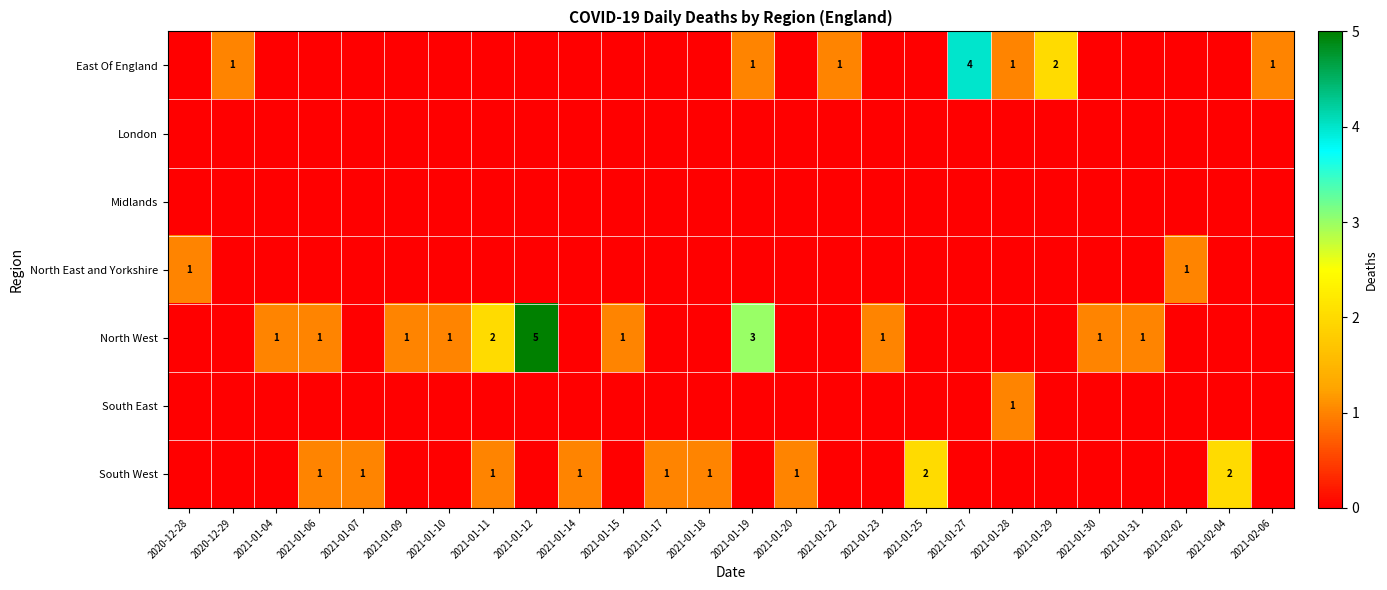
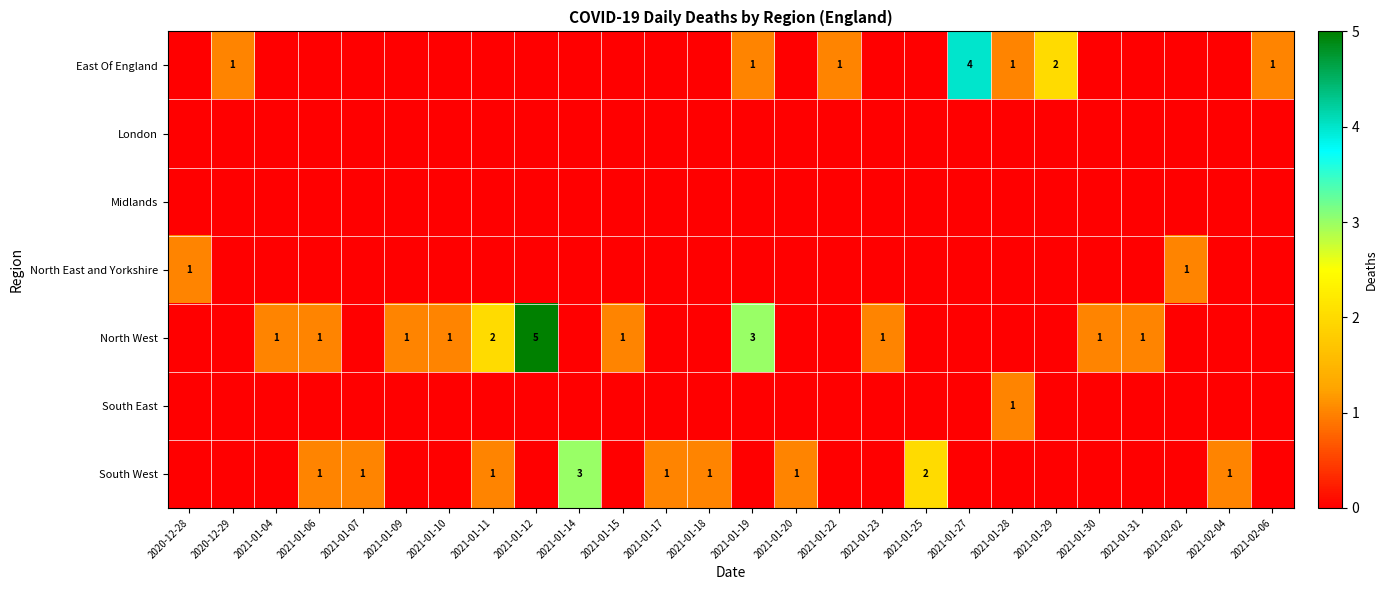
  {
    "East Of England": {
      "2020-12-29": 1,
      "2021-01-19": 1,
      "2021-01-22": 1,
      "2021-01-27": 4,
      "2021-01-28": 1,
      "2021-01-29": 2,
      "2021-02-06": 1
    },
    "North East and Yorkshire": {
      "2020-12-28": 1,
      "2021-02-02": 1
    },
    "North West": {
      "2021-01-04": 1,
      "2021-01-06": 1,
      "2021-01-09": 1,
      "2021-01-10": 1,
      "2021-01-11": 2,
      "2021-01-12": 5,
      "2021-01-15": 1,
      "2021-01-19": 3,
      "2021-01-23": 1,
      "2021-01-30": 1,
      "2021-01-31": 1
    },
    "South East": {
      "2021-01-28": 1
    },
    "South West": {
      "2021-01-06": 1,
      "2021-01-07": 1,
      "2021-01-11": 1,
-     "2021-01-14": 1,
+     "2021-01-14": 3,
      "2021-01-17": 1,
      "2021-01-18": 1,
      "2021-01-20": 1,
      "2021-01-25": 2,
-     "2021-02-04": 2
+     "2021-02-04": 1
    }
  }
